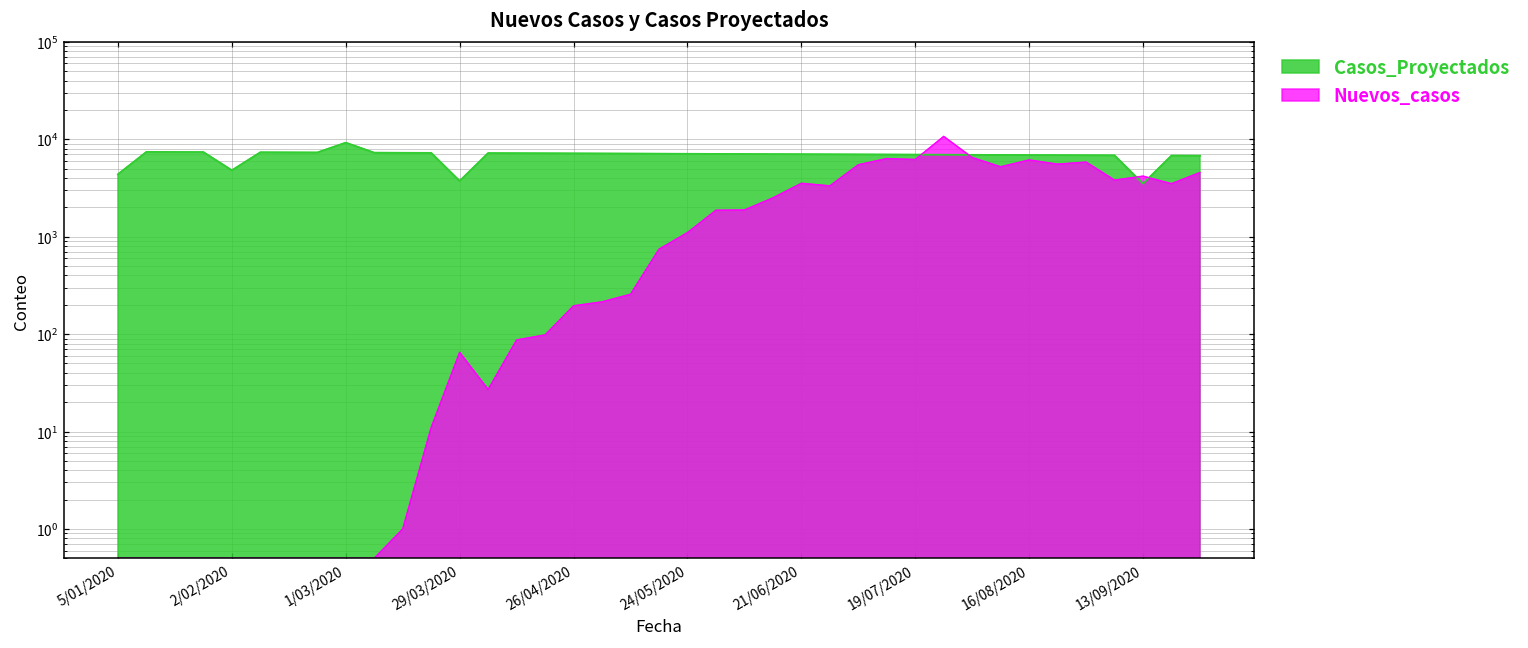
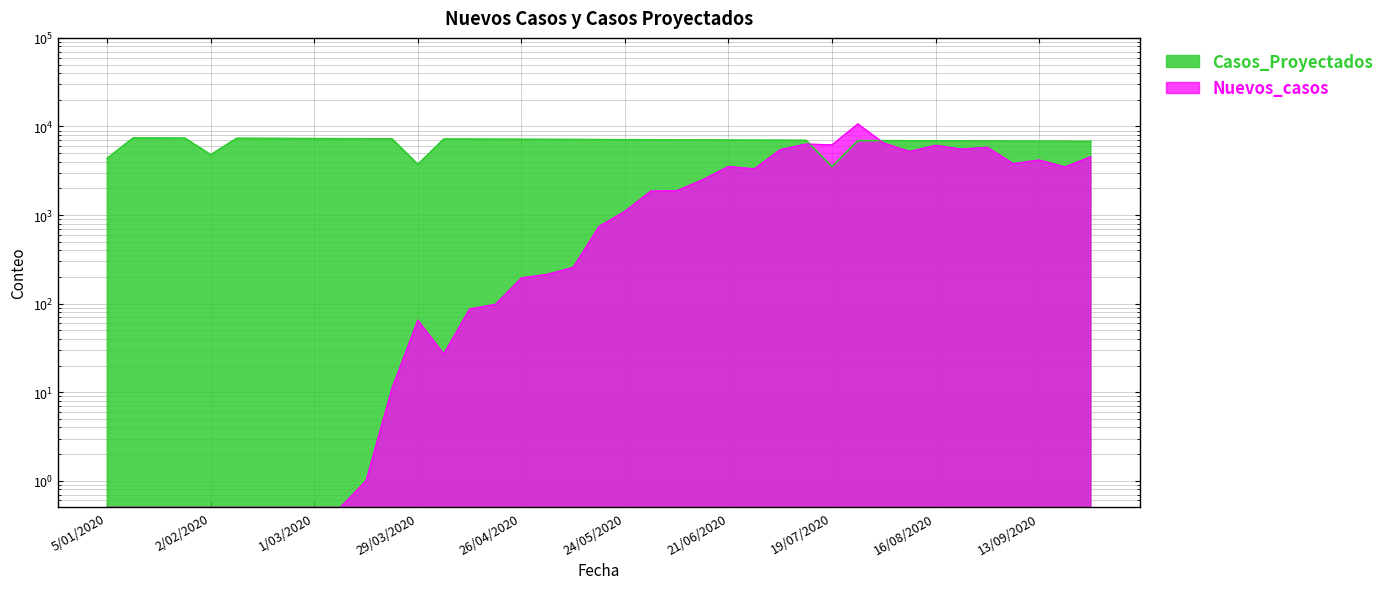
  {
    "Casos_Proyectados": {
      "5/01/2020": 4000,
      "2/02/2020": 5000,
-     "1/03/2020": 9000,
+     "1/03/2020": 7000,
      "29/03/2020": 3700,
      "26/04/2020": 7000,
      "24/05/2020": 7000,
      "21/06/2020": 7000,
-     "19/07/2020": 7000,
+     "19/07/2020": 3500,
      "16/08/2020": 7000,
-     "13/09/2020": 3500
+     "13/09/2020": 7000
    },
    "Nuevos_casos": {
      "5/01/2020": 0.5,
      "2/02/2020": 0.5,
      "1/03/2020": 0.5,
      "29/03/2020": 70,
      "26/04/2020": 200,
      "24/05/2020": 1100,
      "21/06/2020": 3500,
      "19/07/2020": 6000,
      "16/08/2020": 6000,
      "13/09/2020": 4000
    }
  }
